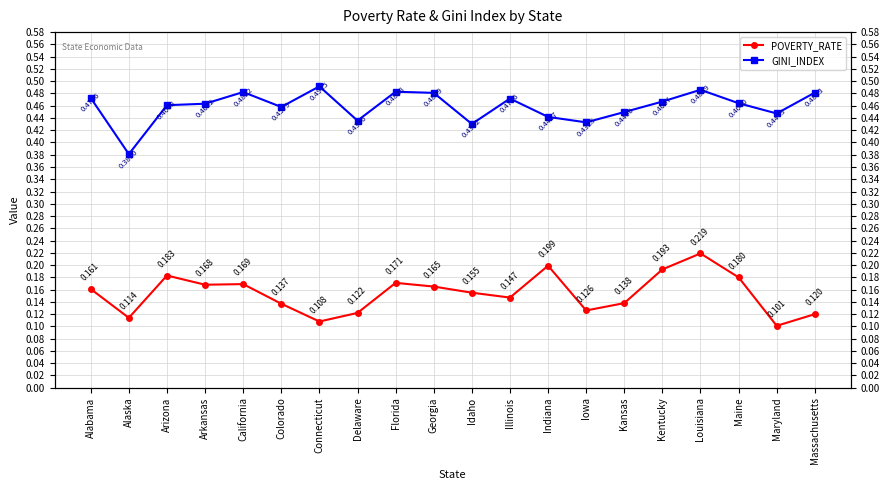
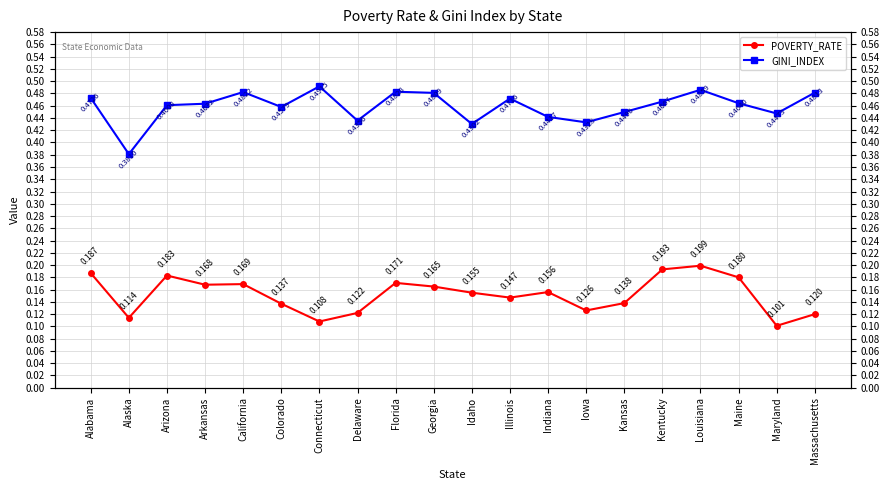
  {
    "POVERTY_RATE": {
-     "Alabama": 0.161,
+     "Alabama": 0.187,
      "Alaska": 0.114,
      "Arizona": 0.183,
      "Arkansas": 0.168,
      "California": 0.169,
      "Colorado": 0.137,
      "Connecticut": 0.108,
      "Delaware": 0.122,
      "Florida": 0.171,
      "Georgia": 0.165,
      "Idaho": 0.155,
      "Illinois": 0.147,
-     "Indiana": 0.199,
+     "Indiana": 0.156,
      "Iowa": 0.126,
      "Kansas": 0.138,
      "Kentucky": 0.193,
-     "Louisiana": 0.219,
+     "Louisiana": 0.199,
      "Maine": 0.180,
      "Maryland": 0.101,
      "Massachusetts": 0.120
    },
    "GINI_INDEX": {
      "Alabama": 0.4726,
      "Alaska": 0.3810,
      "Arizona": 0.4608,
      "Arkansas": 0.4632,
      "California": 0.4822,
      "Colorado": 0.4579,
      "Connecticut": 0.4915,
      "Delaware": 0.4356,
      "Florida": 0.4828,
      "Georgia": 0.4809,
      "Idaho": 0.4302,
      "Illinois": 0.4716,
      "Indiana": 0.4417,
      "Iowa": 0.4328,
      "Kansas": 0.4496,
      "Kentucky": 0.4667,
      "Louisiana": 0.4859,
      "Maine": 0.4640,
      "Maryland": 0.4473,
      "Massachusetts": 0.4813
    }
  }
